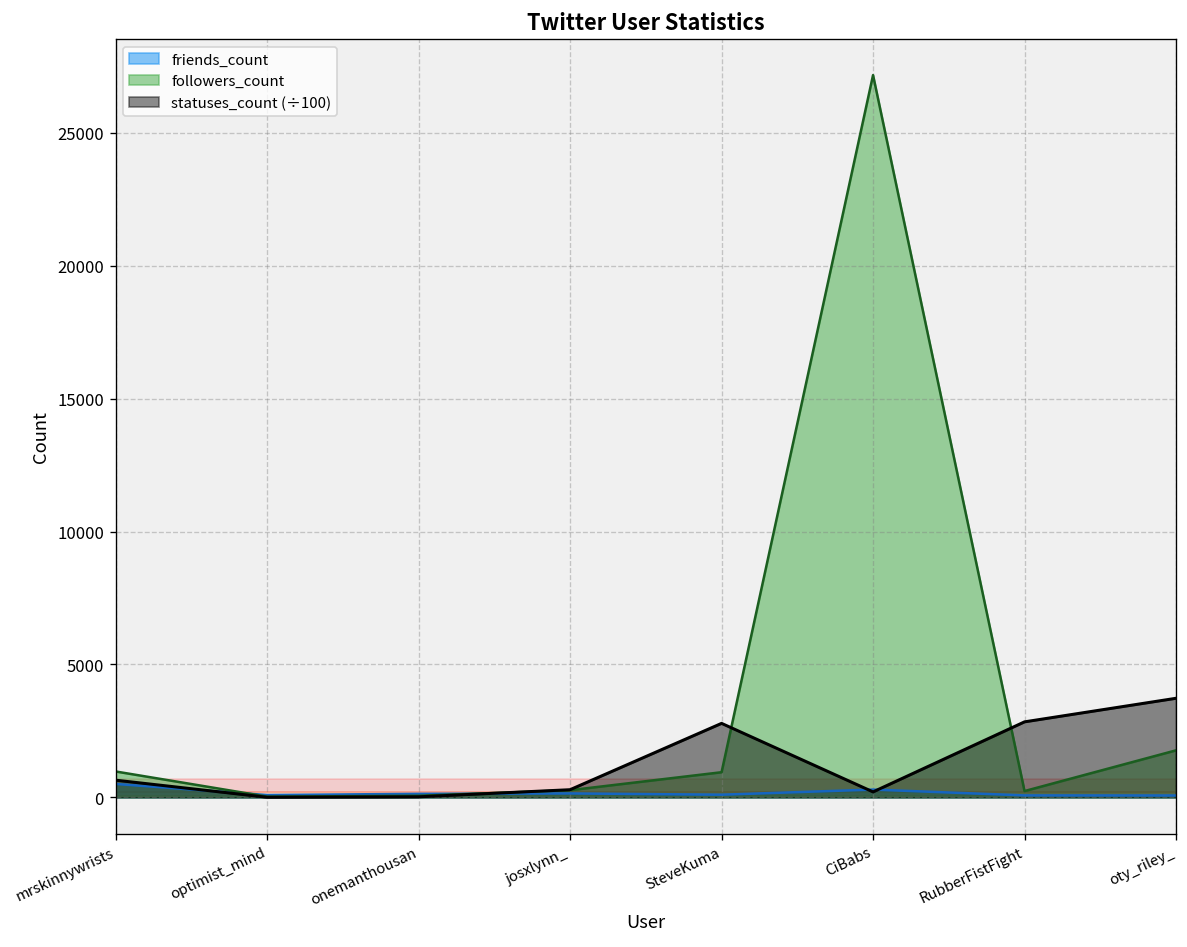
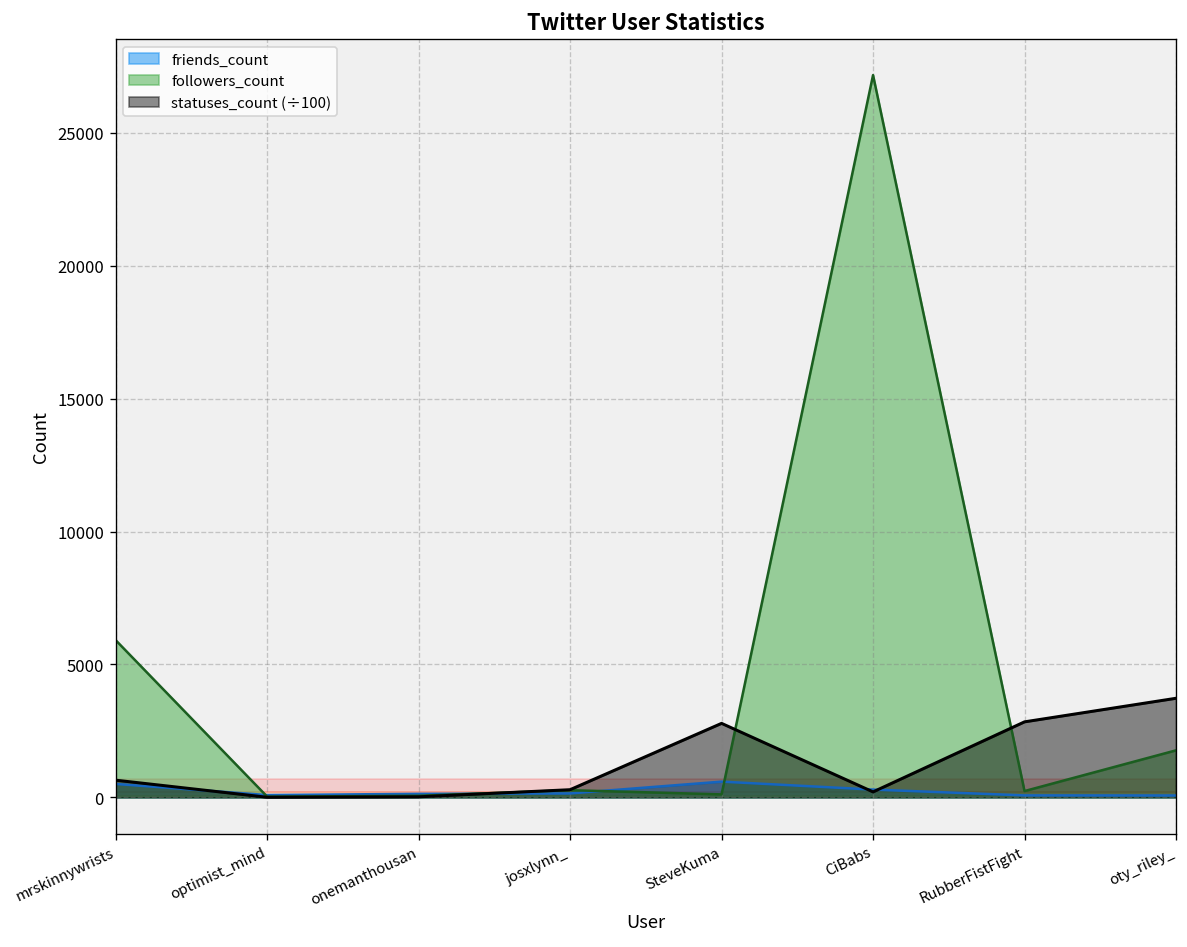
  {
    "friends_count": {
      "mrskinnywrists": 500,
      "josxlynn_": 100,
-     "SteveKuma": 100,
+     "SteveKuma": 600,
      "RubberFistFight": 100,
      "oty_riley_": 100
    },
    "followers_count": {
-     "mrskinnywrists": 1000,
-     "SteveKuma": 900,
+     "mrskinnywrists": 5900,
+     "SteveKuma": 100,
      "CiBabs": 27200,
      "RubberFistFight": 200,
      "oty_riley_": 1800
    },
    "statuses_count (÷100)": {
      "mrskinnywrists": 600,
      "SteveKuma": 2800,
      "RubberFistFight": 2800,
      "oty_riley_": 3700
    }
  }
